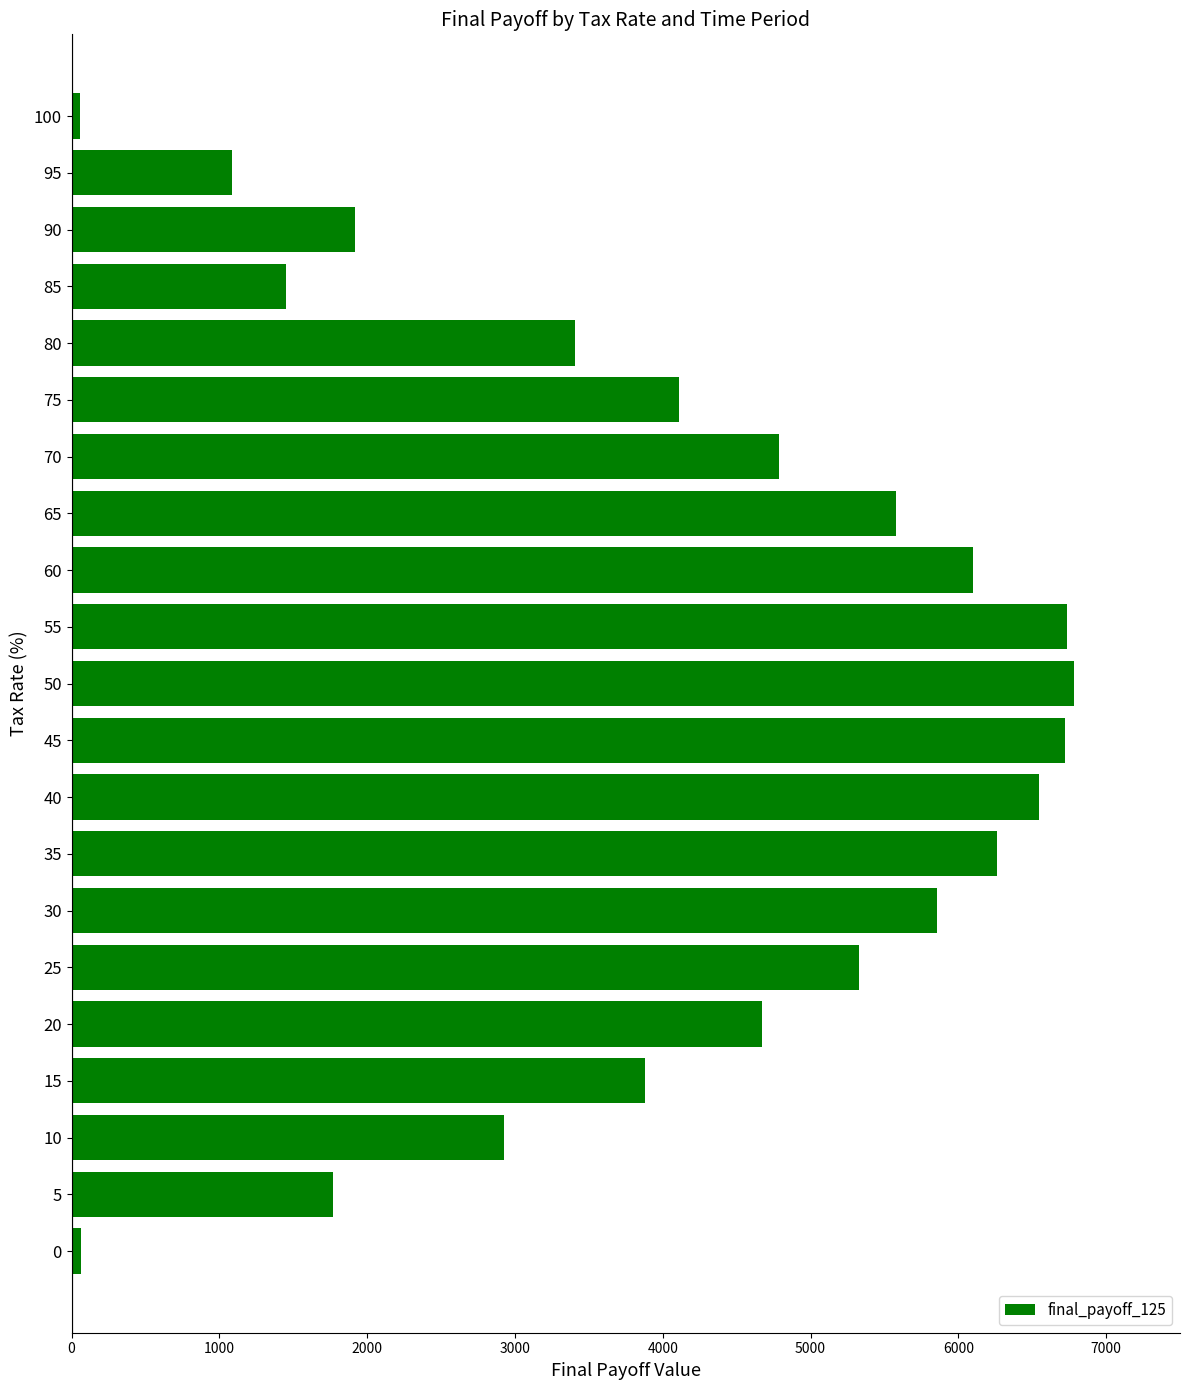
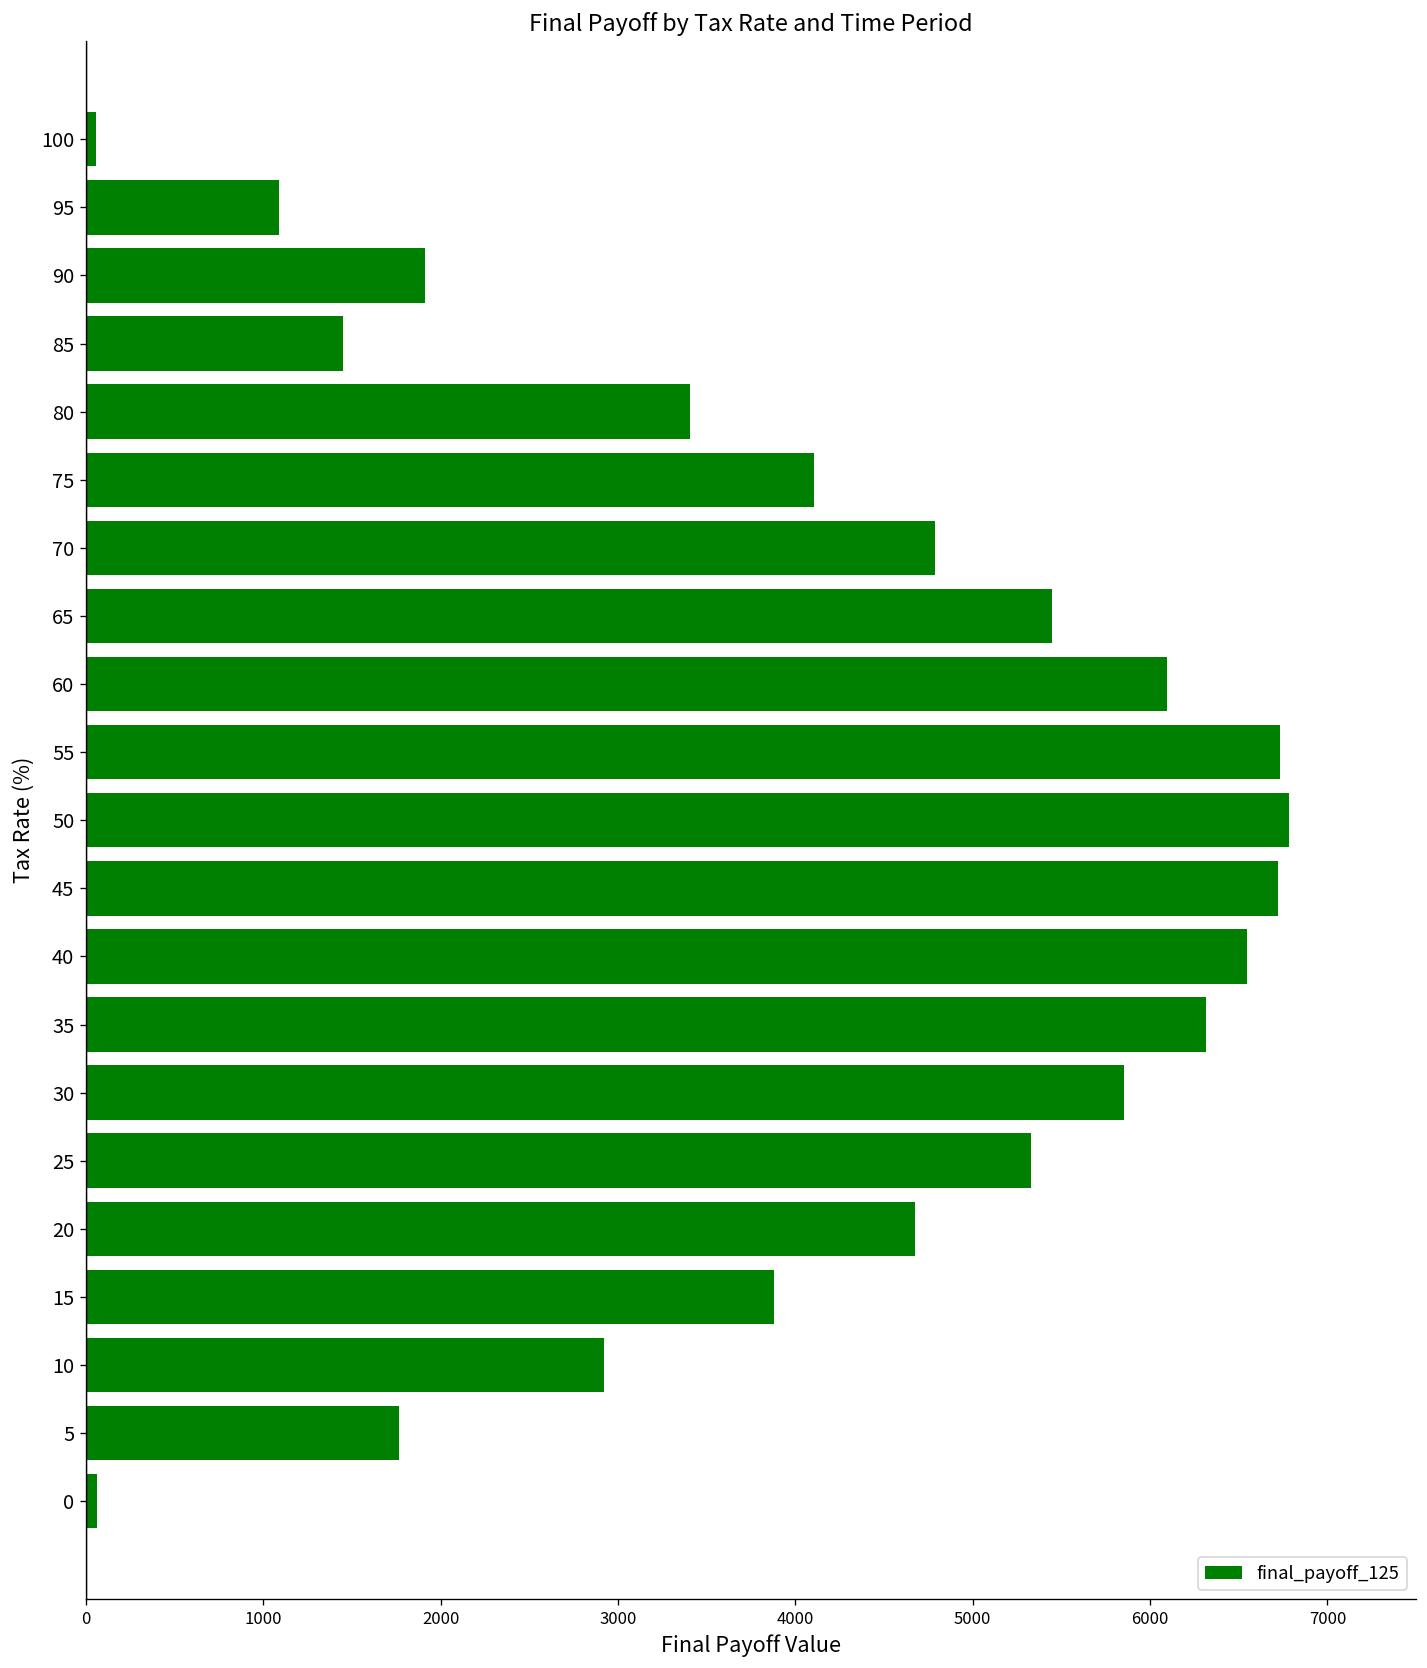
  {
    "100": 50,
    "95": 1090,
    "90": 1910,
    "85": 1450,
    "80": 3410,
    "75": 4110,
    "70": 4790,
-   "65": 5580,
+   "65": 5450,
    "60": 6100,
    "55": 6730,
    "50": 6780,
    "45": 6720,
    "40": 6550,
-   "35": 6260,
+   "35": 6320,
    "30": 5860,
    "25": 5330,
    "20": 4670,
    "15": 3880,
    "10": 2920,
    "5": 1770,
    "0": 60
  }
